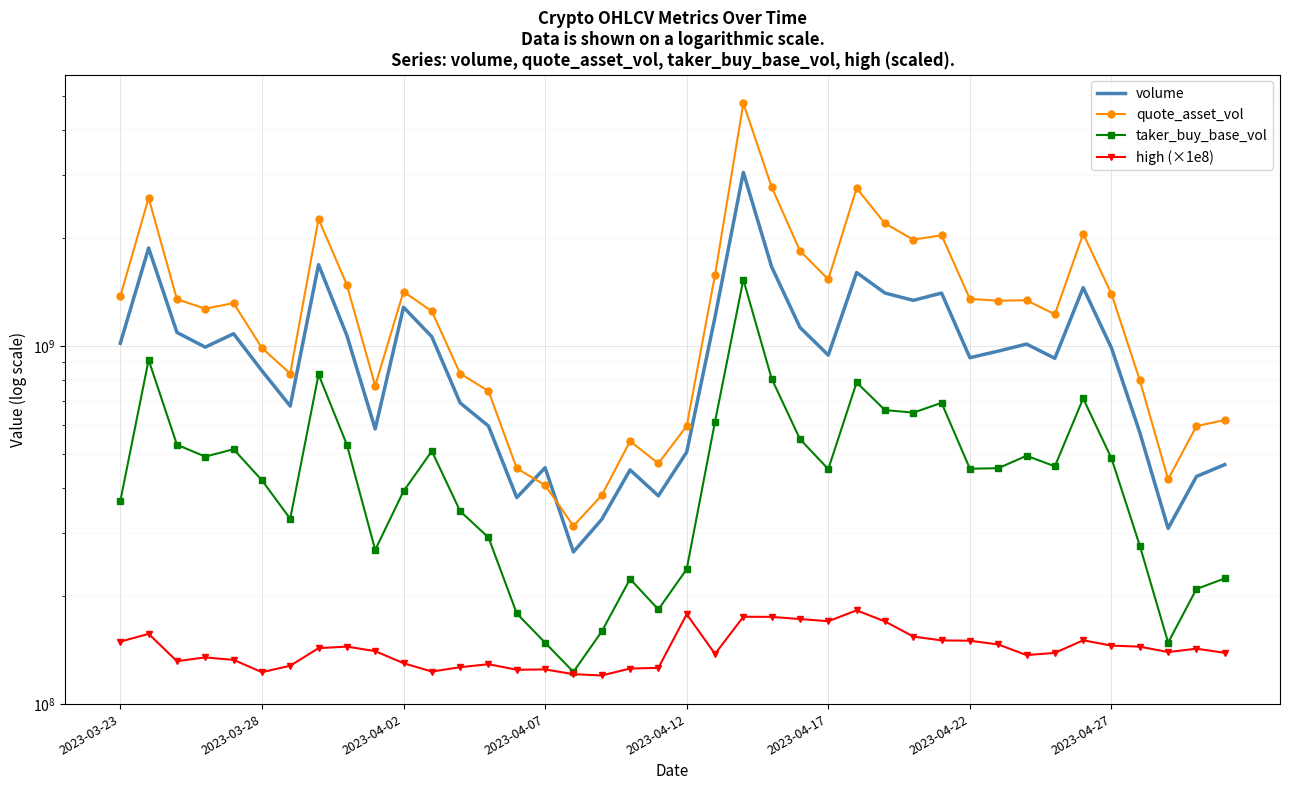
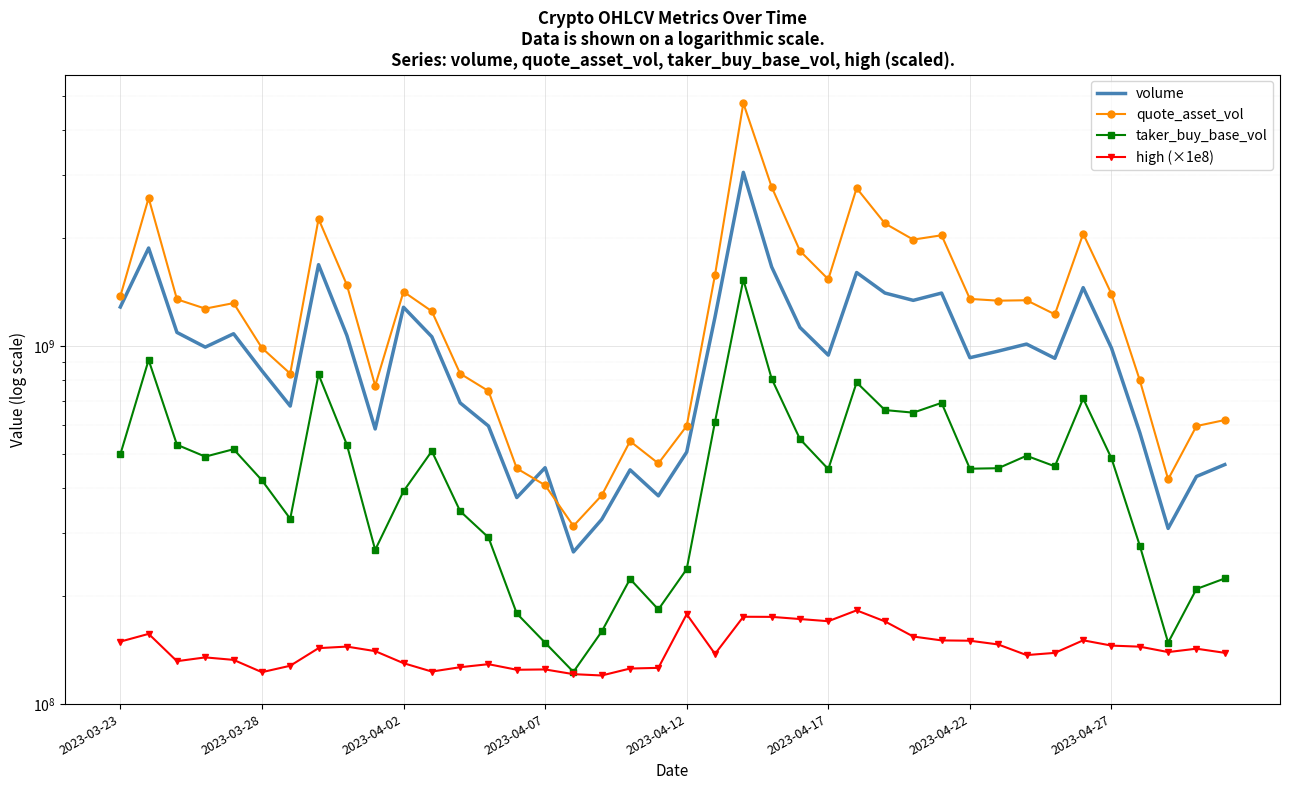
  {
    "volume": {
-     "2023-03-23": 1020000000,
+     "2023-03-23": 1280000000,
      "2023-03-28": 850000000,
      "2023-04-02": 1280000000,
      "2023-04-07": 460000000,
      "2023-04-12": 500000000,
      "2023-04-17": 940000000,
      "2023-04-22": 930000000,
      "2023-04-27": 990000000
    },
    "quote_asset_vol": {
      "2023-03-23": 1370000000,
      "2023-03-28": 990000000,
      "2023-04-02": 1420000000,
      "2023-04-07": 410000000,
      "2023-04-12": 600000000,
      "2023-04-17": 1530000000,
      "2023-04-22": 1350000000,
      "2023-04-27": 1400000000
    },
    "taker_buy_base_vol": {
-     "2023-03-23": 370000000,
+     "2023-03-23": 500000000,
      "2023-03-28": 420000000,
      "2023-04-02": 390000000,
      "2023-04-07": 148000000,
      "2023-04-12": 240000000,
      "2023-04-17": 450000000,
      "2023-04-22": 450000000,
      "2023-04-27": 480000000
    },
    "high (×1e8)": {
      "2023-03-23": 149000000,
      "2023-03-28": 123000000,
      "2023-04-02": 130000000,
      "2023-04-07": 125000000,
      "2023-04-12": 180000000,
      "2023-04-17": 170000000,
      "2023-04-22": 150000000,
      "2023-04-27": 145000000
    }
  }
